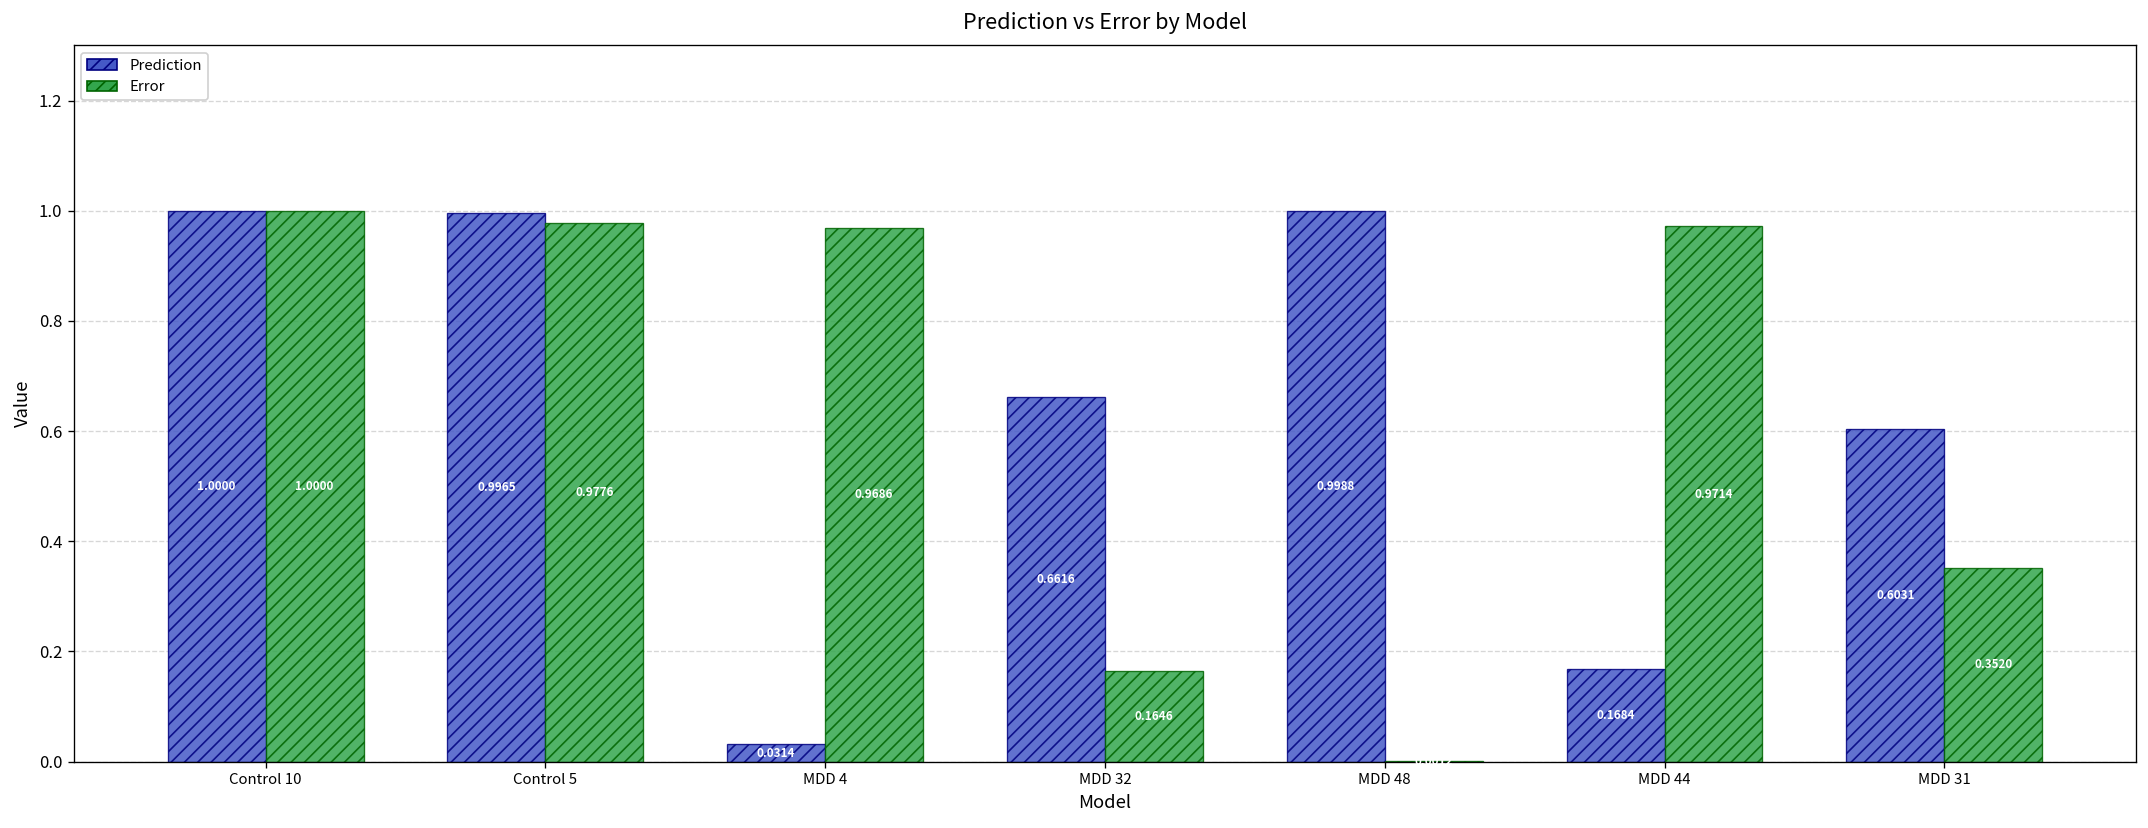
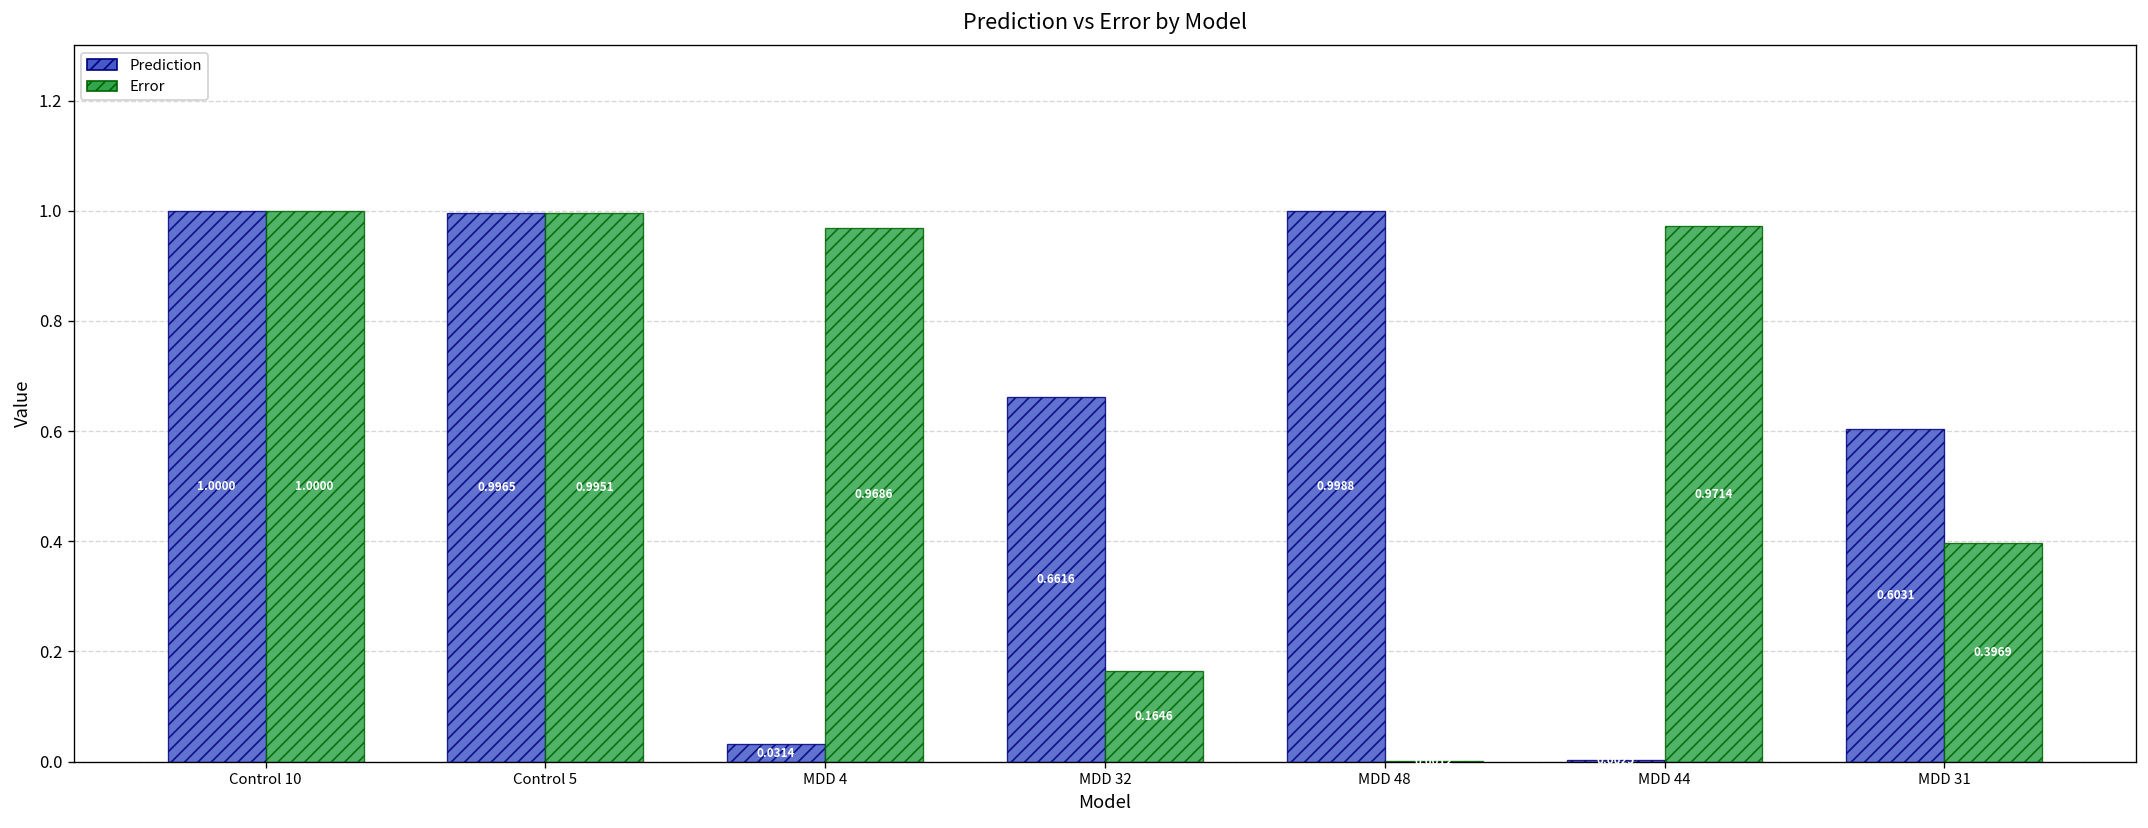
  {
    "Prediction": {
-     "MDD 44": 0.17
+     "MDD 44": 0.00
    },
    "Error": {
      "Control 10": 1.0000,
-     "Control 5": 0.9776,
+     "Control 5": 0.9951,
      "MDD 4": 0.9686,
      "MDD 32": 0.1646,
      "MDD 44": 0.9714,
-     "MDD 31": 0.3520
+     "MDD 31": 0.3969
    }
  }
